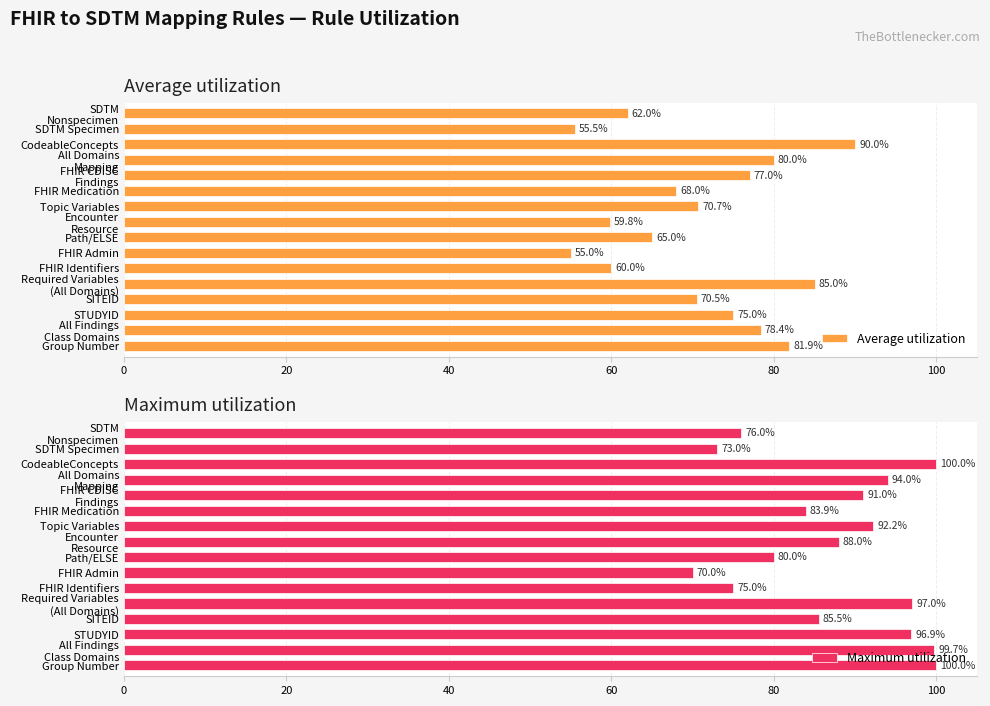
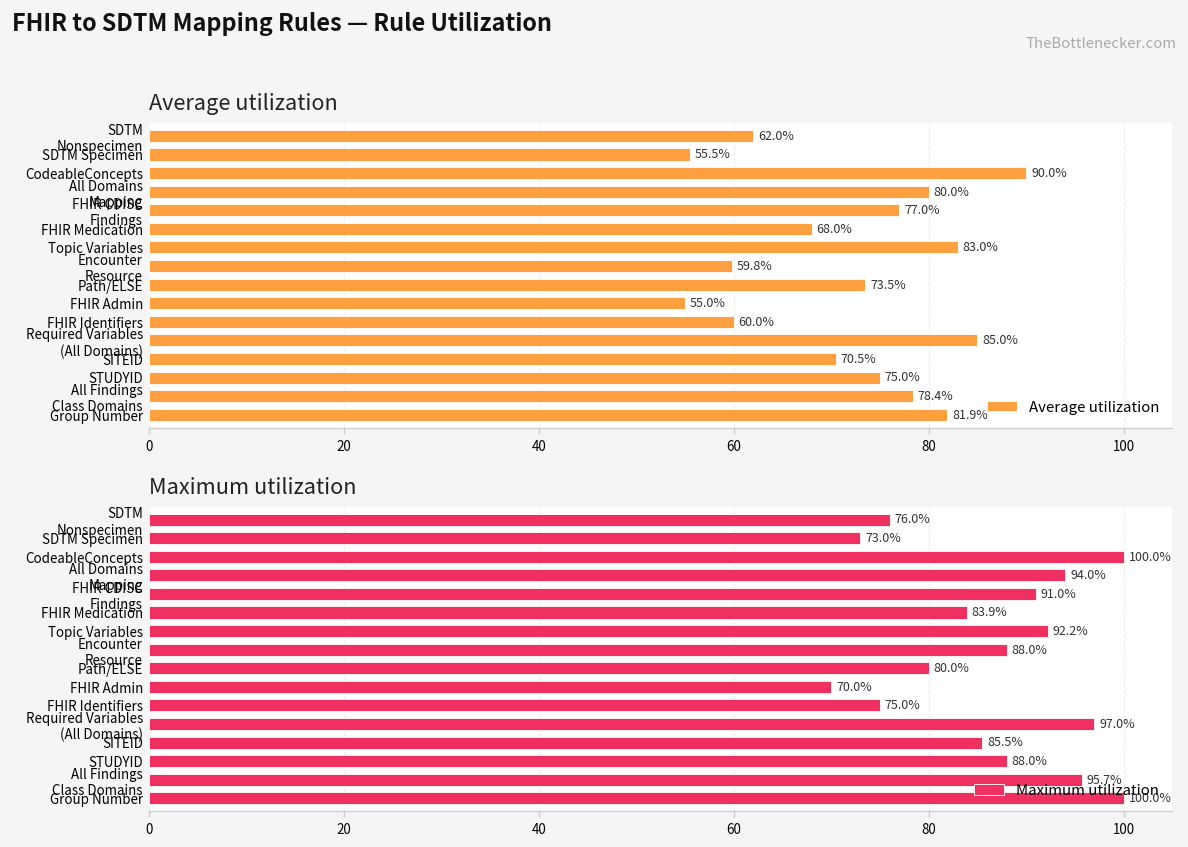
  {
    "Average utilization": {
      "SDTM Nonspecimen": "62.0%",
      "SDTM Specimen": "55.5%",
      "CodeableConcepts": "90.0%",
      "FHIR Medication": "68.0%",
-     "Topic Variables": "70.7%",
+     "Topic Variables": "83.0%",
      "Encounter Resource": "59.8%",
-     "Path/ELSE": "65.0%",
+     "Path/ELSE": "73.5%",
      "FHIR Admin": "55.0%",
      "FHIR Identifiers": "60.0%",
      "Required Variables (All Domains)": "85.0%",
      "STUDYID": "75.0%",
      "All Findings Class Domains": "78.4%",
      "Group Number": "81.9%"
    },
    "Maximum utilization": {
      "SDTM Nonspecimen": "76.0%",
      "SDTM Specimen": "73.0%",
      "CodeableConcepts": "100.0%",
      "FHIR Medication": "83.9%",
      "Topic Variables": "92.2%",
      "Encounter Resource": "88.0%",
      "Path/ELSE": "80.0%",
      "FHIR Admin": "70.0%",
      "FHIR Identifiers": "75.0%",
      "Required Variables (All Domains)": "97.0%",
-     "STUDYID": "96.9%",
-     "All Findings Class Domains": "99.7%",
+     "STUDYID": "88.0%",
+     "All Findings Class Domains": "95.7%",
      "Group Number": "100.0%"
    }
  }
